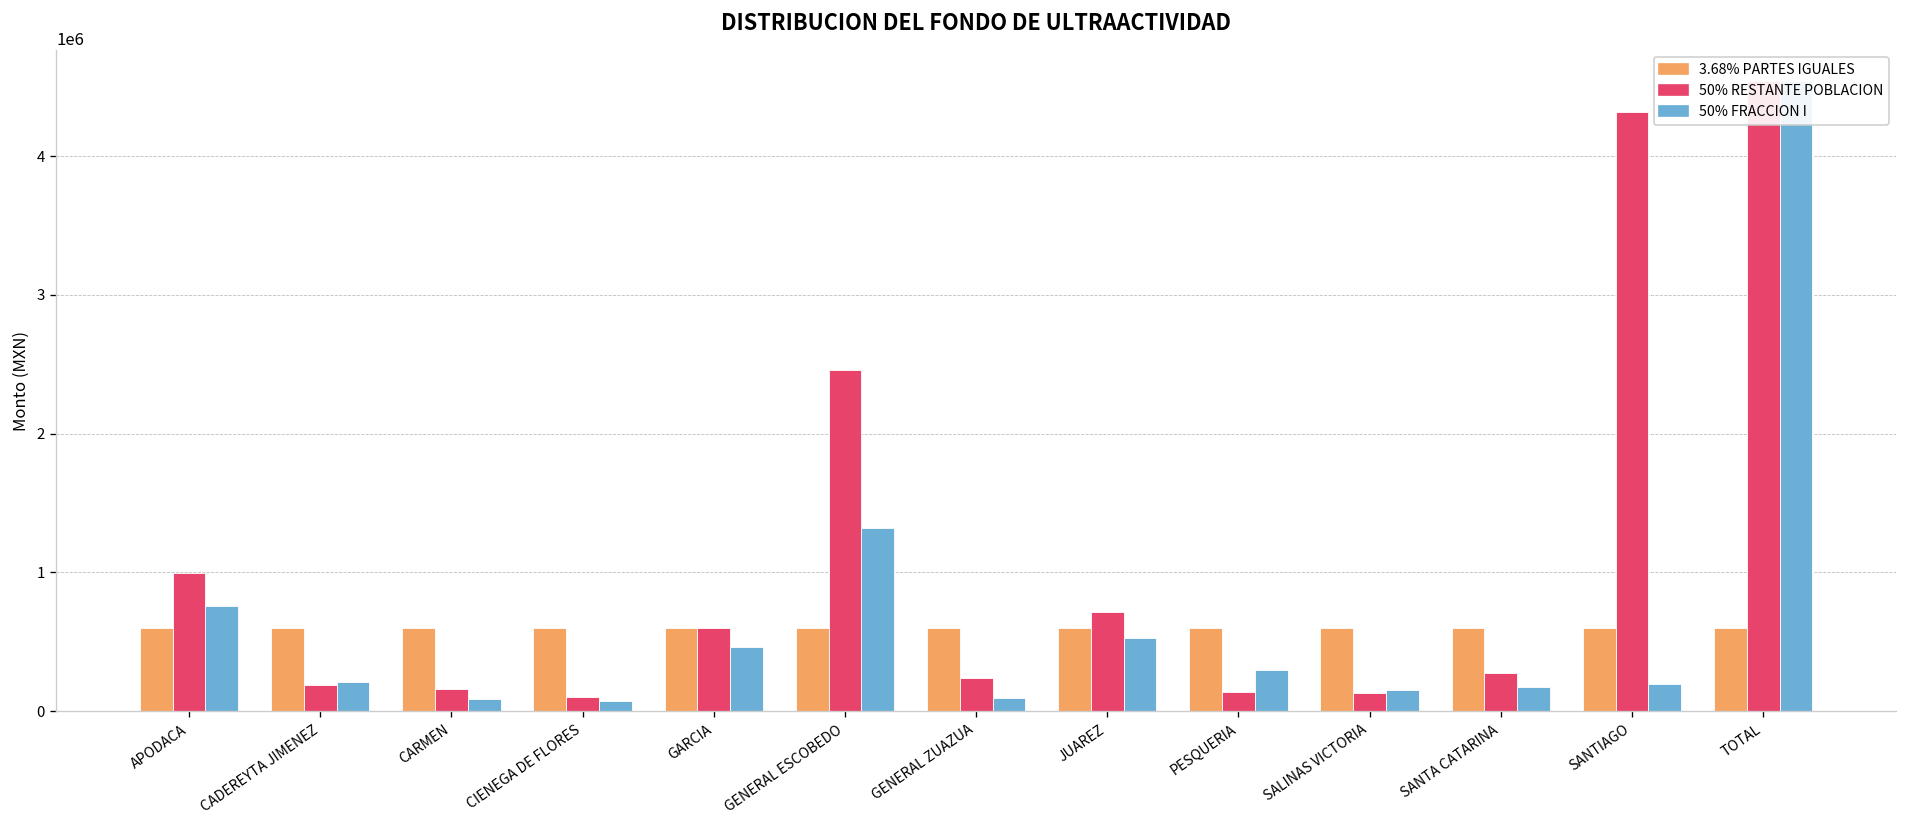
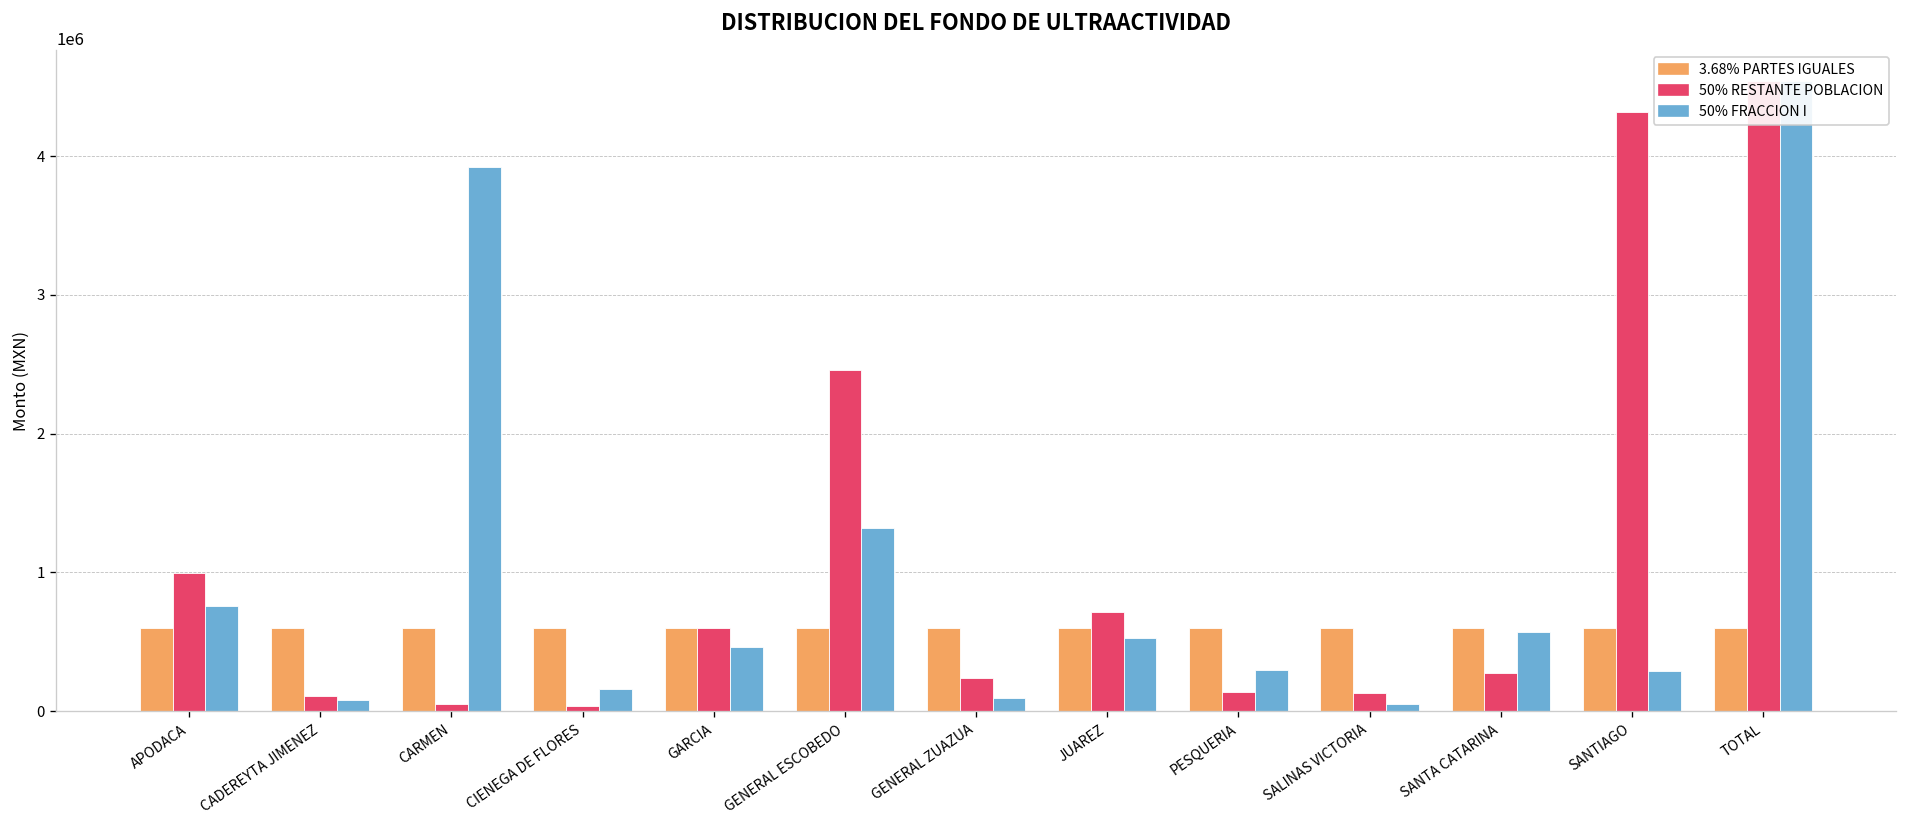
  {
    "3.68% PARTES IGUALES": {
      "APODACA": 600000,
      "CADEREYTA JIMENEZ": 600000,
      "CARMEN": 600000,
      "CIENEGA DE FLORES": 600000,
      "GARCIA": 600000,
      "GENERAL ESCOBEDO": 600000,
      "GENERAL ZUAZUA": 600000,
      "JUAREZ": 600000,
      "PESQUERIA": 600000,
      "SALINAS VICTORIA": 600000,
      "SANTA CATARINA": 600000,
      "SANTIAGO": 600000,
      "TOTAL": 600000
    },
    "50% RESTANTE POBLACION": {
      "APODACA": 1000000,
-     "CADEREYTA JIMENEZ": 190000,
-     "CARMEN": 160000,
-     "CIENEGA DE FLORES": 100000,
+     "CADEREYTA JIMENEZ": 110000,
+     "CARMEN": 50000,
+     "CIENEGA DE FLORES": 30000,
      "GARCIA": 600000,
      "GENERAL ESCOBEDO": 2460000,
      "GENERAL ZUAZUA": 240000,
      "JUAREZ": 720000,
      "PESQUERIA": 140000,
      "SALINAS VICTORIA": 130000,
      "SANTA CATARINA": 280000,
      "SANTIAGO": 4320000
    },
    "50% FRACCION I": {
      "APODACA": 760000,
-     "CADEREYTA JIMENEZ": 210000,
-     "CARMEN": 80000,
-     "CIENEGA DE FLORES": 70000,
+     "CADEREYTA JIMENEZ": 80000,
+     "CARMEN": 3920000,
+     "CIENEGA DE FLORES": 160000,
      "GARCIA": 460000,
      "GENERAL ESCOBEDO": 1320000,
      "GENERAL ZUAZUA": 90000,
      "JUAREZ": 530000,
      "PESQUERIA": 300000,
-     "SALINAS VICTORIA": 150000,
-     "SANTA CATARINA": 170000,
-     "SANTIAGO": 200000
+     "SALINAS VICTORIA": 50000,
+     "SANTA CATARINA": 570000,
+     "SANTIAGO": 290000
    }
  }
